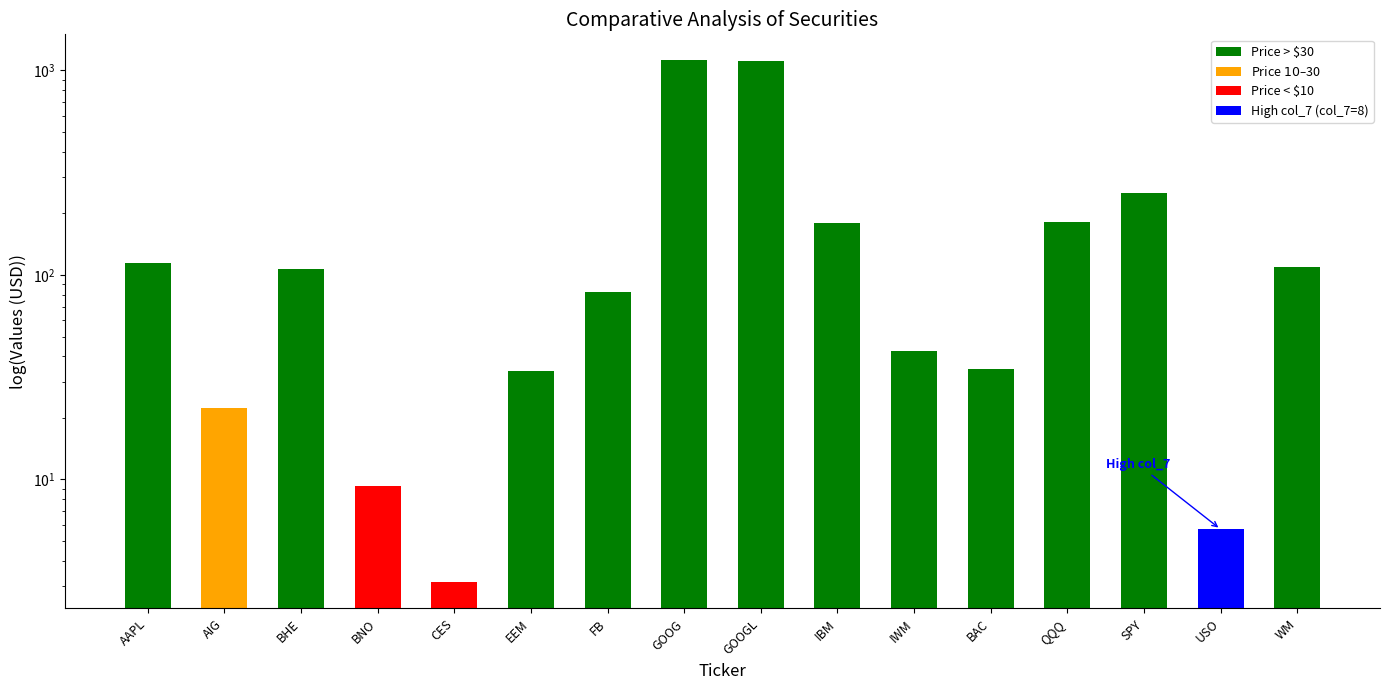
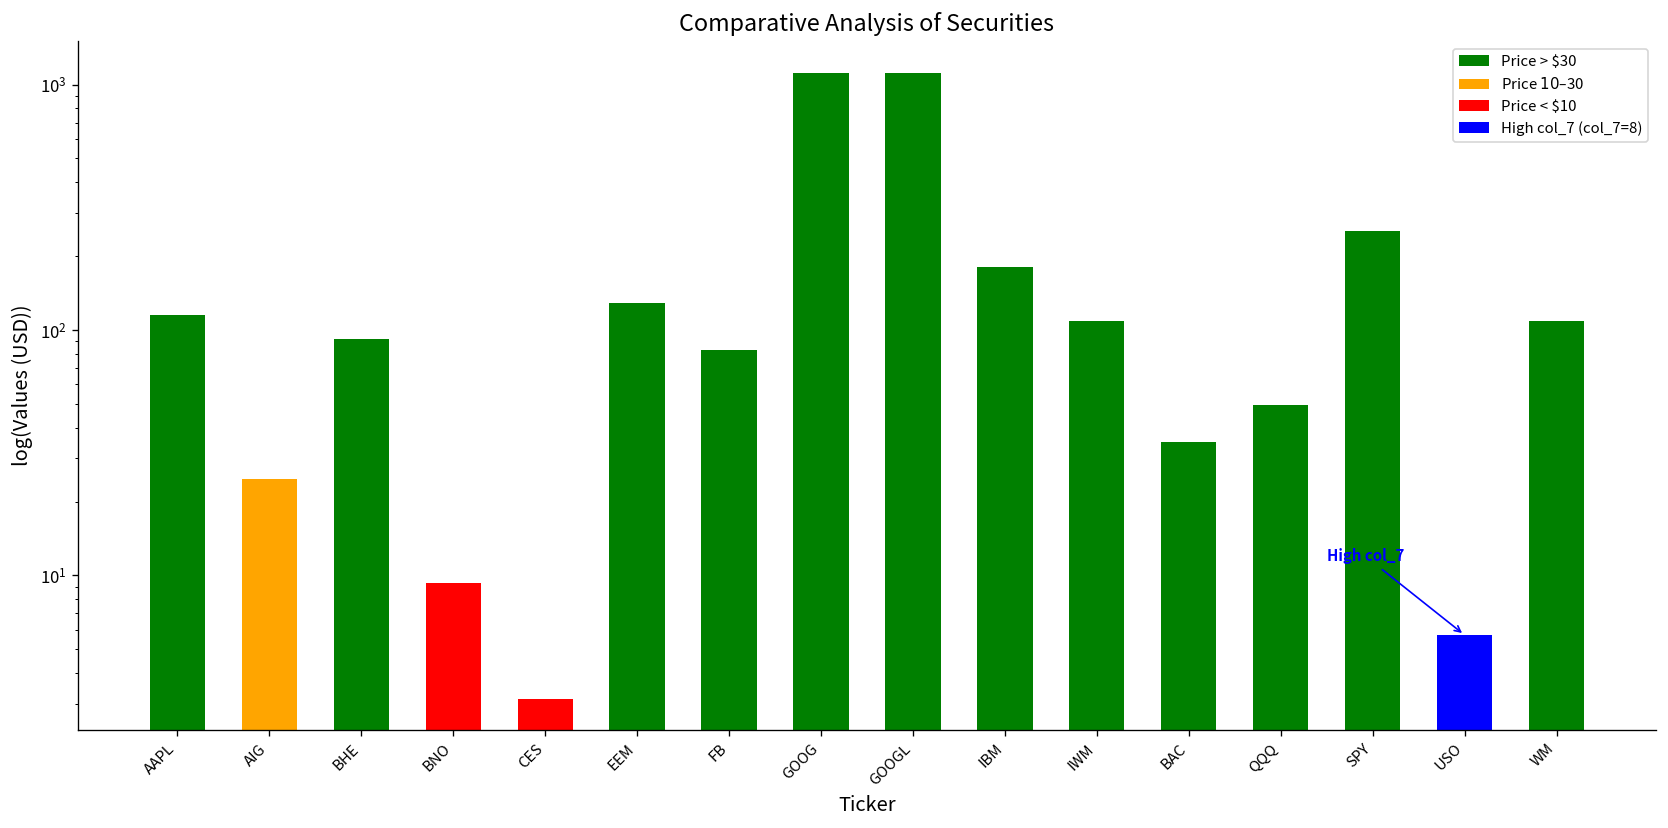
  {
    "AAPL": 110,
-   "AIG": 22,
-   "BHE": 110,
+   "AIG": 25,
+   "BHE": 90,
    "BNO": 9,
    "CES": 3.1,
-   "EEM": 34,
+   "EEM": 130,
    "FB": 83,
    "GOOG": 1100,
    "GOOGL": 1100,
    "IBM": 180,
-   "IWM": 42,
+   "IWM": 110,
    "BAC": 35,
-   "QQQ": 180,
+   "QQQ": 49,
    "USO": 5.7,
    "WM": 110
  }
